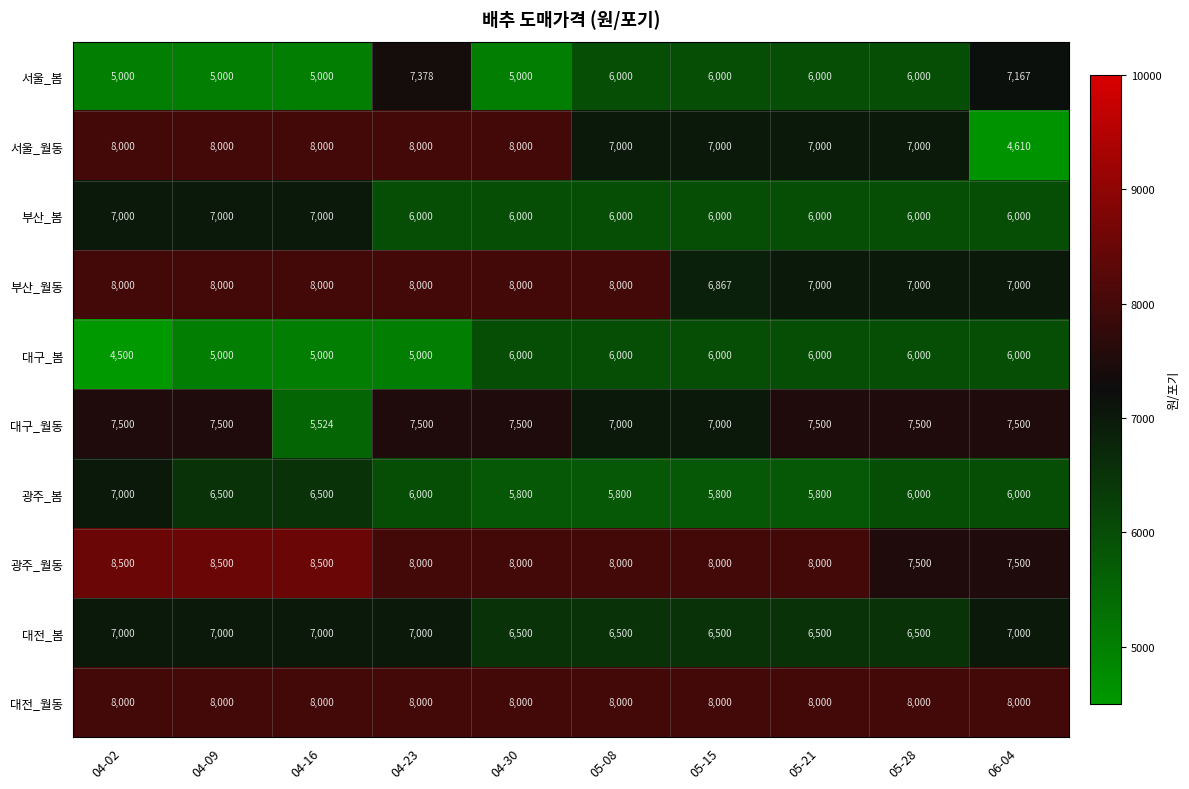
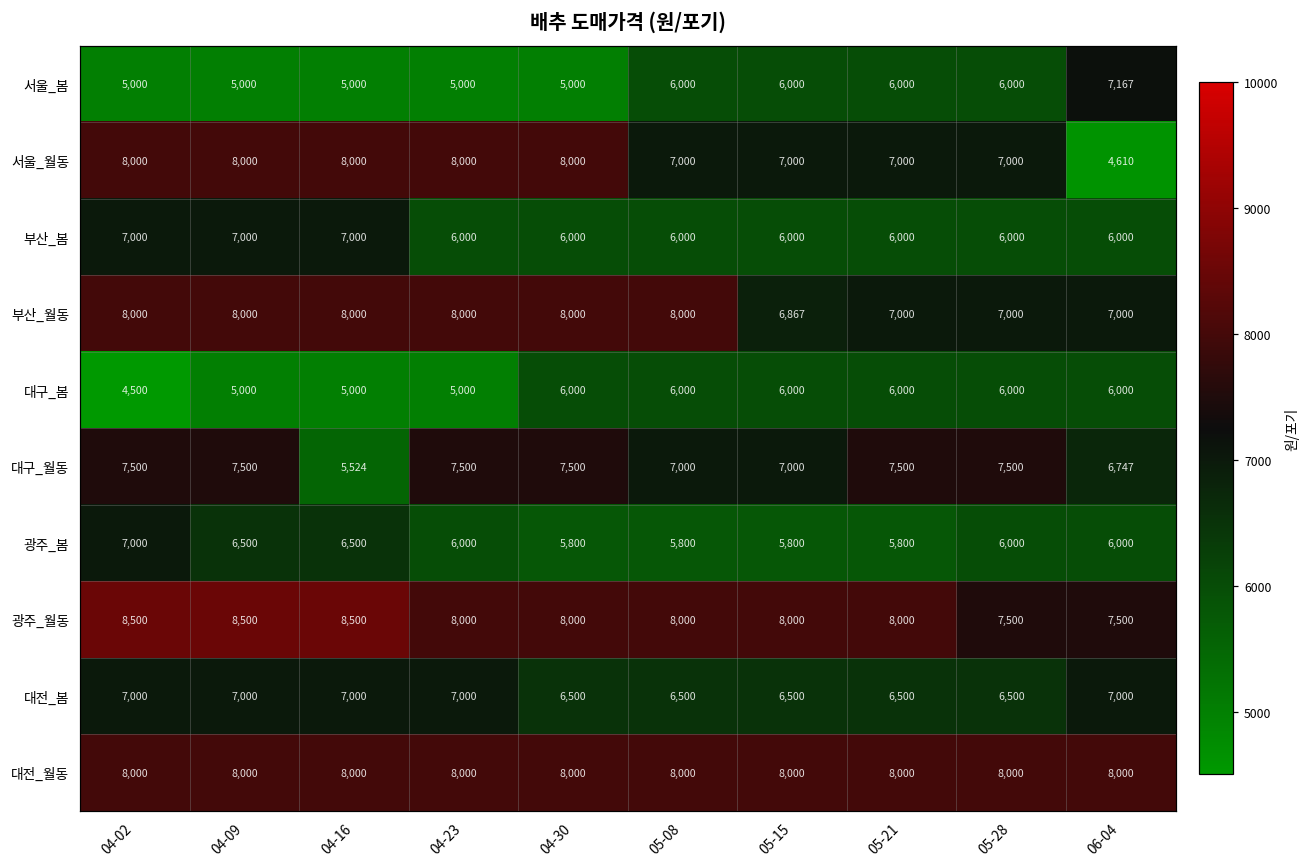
  {
    "서울_봄": {
      "04-02": "5,000",
      "04-09": "5,000",
      "04-16": "5,000",
-     "04-23": "7,378",
+     "04-23": "5,000",
      "04-30": "5,000",
      "05-08": "6,000",
      "05-15": "6,000",
      "05-21": "6,000",
      "05-28": "6,000",
      "06-04": "7,167"
    },
    "서울_월동": {
      "04-02": "8,000",
      "04-09": "8,000",
      "04-16": "8,000",
      "04-23": "8,000",
      "04-30": "8,000",
      "05-08": "7,000",
      "05-15": "7,000",
      "05-21": "7,000",
      "05-28": "7,000",
      "06-04": "4,610"
    },
    "부산_봄": {
      "04-02": "7,000",
      "04-09": "7,000",
      "04-16": "7,000",
      "04-23": "6,000",
      "04-30": "6,000",
      "05-08": "6,000",
      "05-15": "6,000",
      "05-21": "6,000",
      "05-28": "6,000",
      "06-04": "6,000"
    },
    "부산_월동": {
      "04-02": "8,000",
      "04-09": "8,000",
      "04-16": "8,000",
      "04-23": "8,000",
      "04-30": "8,000",
      "05-08": "8,000",
      "05-15": "6,867",
      "05-21": "7,000",
      "05-28": "7,000",
      "06-04": "7,000"
    },
    "대구_봄": {
      "04-02": "4,500",
      "04-09": "5,000",
      "04-16": "5,000",
      "04-23": "5,000",
      "04-30": "6,000",
      "05-08": "6,000",
      "05-15": "6,000",
      "05-21": "6,000",
      "05-28": "6,000",
      "06-04": "6,000"
    },
    "대구_월동": {
      "04-02": "7,500",
      "04-09": "7,500",
      "04-16": "5,524",
      "04-23": "7,500",
      "04-30": "7,500",
      "05-08": "7,000",
      "05-15": "7,000",
      "05-21": "7,500",
      "05-28": "7,500",
-     "06-04": "7,500"
+     "06-04": "6,747"
    },
    "광주_봄": {
      "04-02": "7,000",
      "04-09": "6,500",
      "04-16": "6,500",
      "04-23": "6,000",
      "04-30": "5,800",
      "05-08": "5,800",
      "05-15": "5,800",
      "05-21": "5,800",
      "05-28": "6,000",
      "06-04": "6,000"
    },
    "광주_월동": {
      "04-02": "8,500",
      "04-09": "8,500",
      "04-16": "8,500",
      "04-23": "8,000",
      "04-30": "8,000",
      "05-08": "8,000",
      "05-15": "8,000",
      "05-21": "8,000",
      "05-28": "7,500",
      "06-04": "7,500"
    },
    "대전_봄": {
      "04-02": "7,000",
      "04-09": "7,000",
      "04-16": "7,000",
      "04-23": "7,000",
      "04-30": "6,500",
      "05-08": "6,500",
      "05-15": "6,500",
      "05-21": "6,500",
      "05-28": "6,500",
      "06-04": "7,000"
    },
    "대전_월동": {
      "04-02": "8,000",
      "04-09": "8,000",
      "04-16": "8,000",
      "04-23": "8,000",
      "04-30": "8,000",
      "05-08": "8,000",
      "05-15": "8,000",
      "05-21": "8,000",
      "05-28": "8,000",
      "06-04": "8,000"
    }
  }
